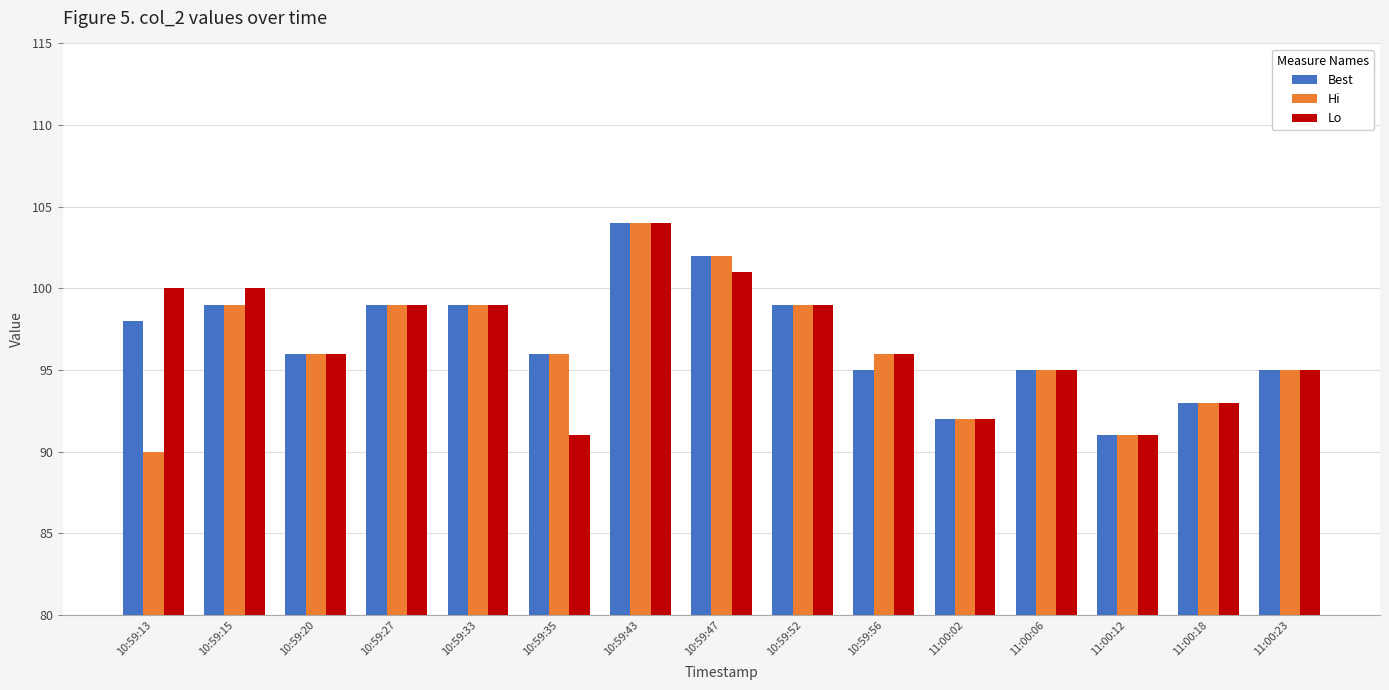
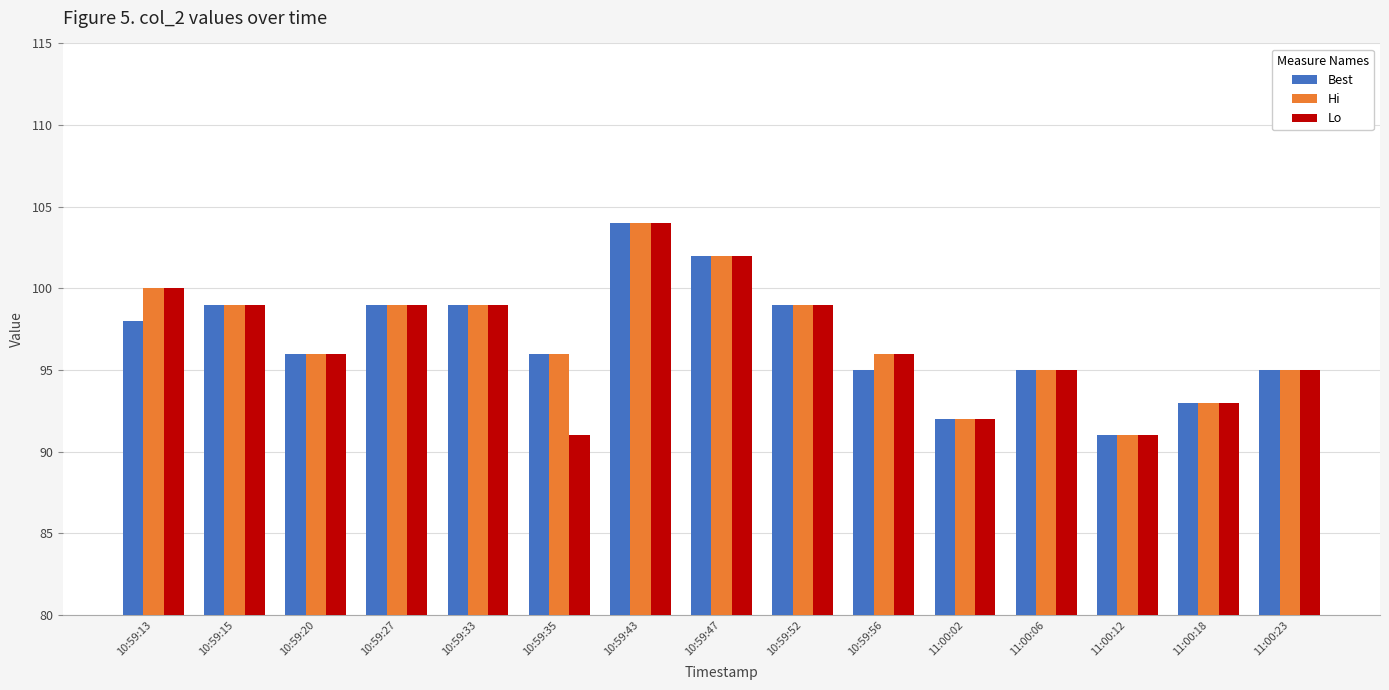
  {
    "Best": {
      "10:59:13": 98,
      "10:59:15": 99,
      "10:59:20": 96,
      "10:59:27": 99,
      "10:59:33": 99,
      "10:59:35": 96,
      "10:59:43": 104,
      "10:59:47": 102,
      "10:59:52": 99,
      "10:59:56": 95,
      "11:00:02": 92,
      "11:00:06": 95,
      "11:00:12": 91,
      "11:00:18": 93,
      "11:00:23": 95
    },
    "Hi": {
-     "10:59:13": 90,
+     "10:59:13": 100,
      "10:59:15": 99,
      "10:59:20": 96,
      "10:59:27": 99,
      "10:59:33": 99,
      "10:59:35": 96,
      "10:59:43": 104,
      "10:59:47": 102,
      "10:59:52": 99,
      "10:59:56": 96,
      "11:00:02": 92,
      "11:00:06": 95,
      "11:00:12": 91,
      "11:00:18": 93,
      "11:00:23": 95
    },
    "Lo": {
      "10:59:13": 100,
-     "10:59:15": 100,
+     "10:59:15": 99,
      "10:59:20": 96,
      "10:59:27": 99,
      "10:59:33": 99,
      "10:59:35": 91,
      "10:59:43": 104,
-     "10:59:47": 101,
+     "10:59:47": 102,
      "10:59:52": 99,
      "10:59:56": 96,
      "11:00:02": 92,
      "11:00:06": 95,
      "11:00:12": 91,
      "11:00:18": 93,
      "11:00:23": 95
    }
  }
